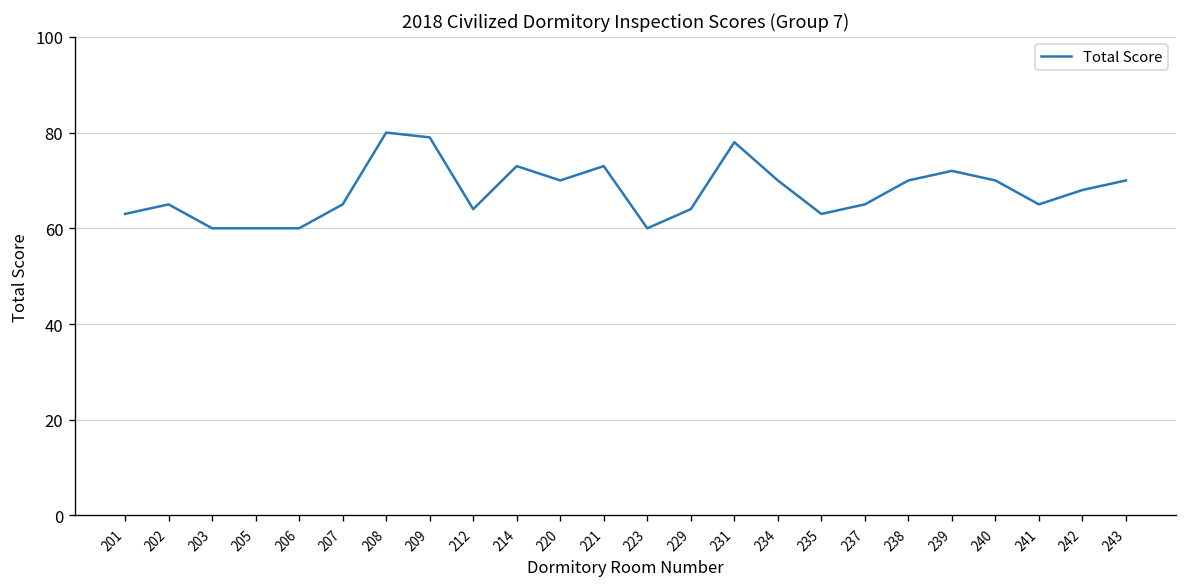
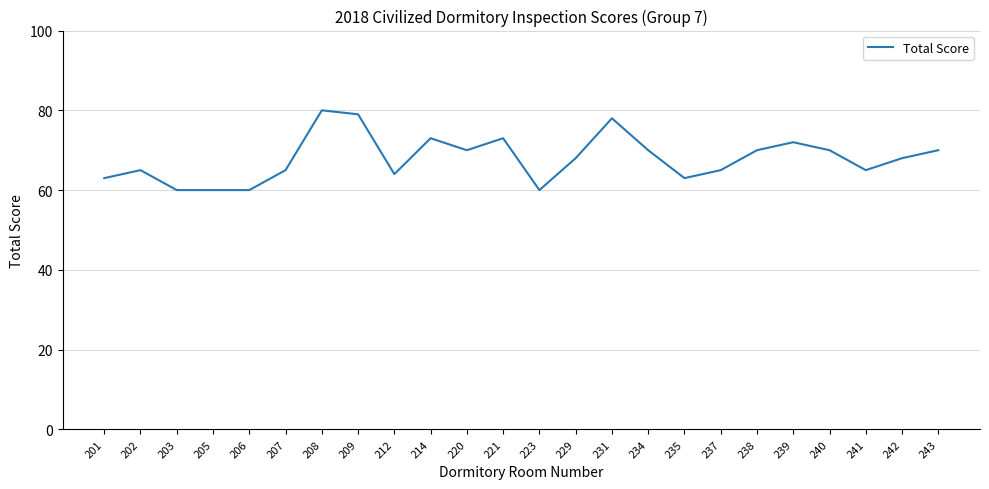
  {
    "201": 63,
    "202": 65,
    "203": 60,
    "205": 60,
    "206": 60,
    "207": 65,
    "208": 80,
    "209": 79,
    "212": 64,
    "214": 73,
    "220": 70,
    "221": 73,
    "223": 60,
-   "229": 64,
+   "229": 68,
    "231": 78,
    "234": 70,
    "235": 63,
    "237": 65,
    "238": 70,
    "239": 72,
    "240": 70,
    "241": 65,
    "242": 68,
    "243": 70
  }
